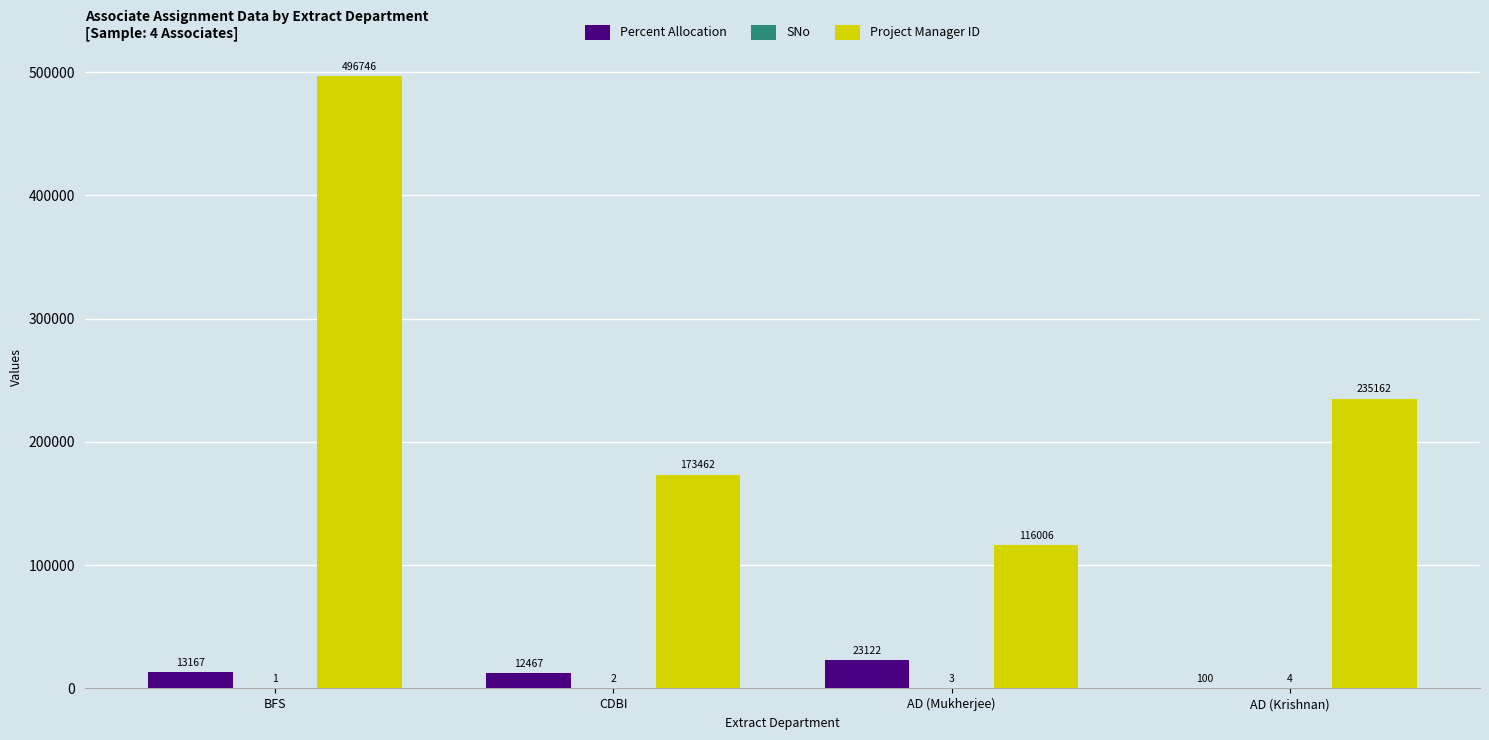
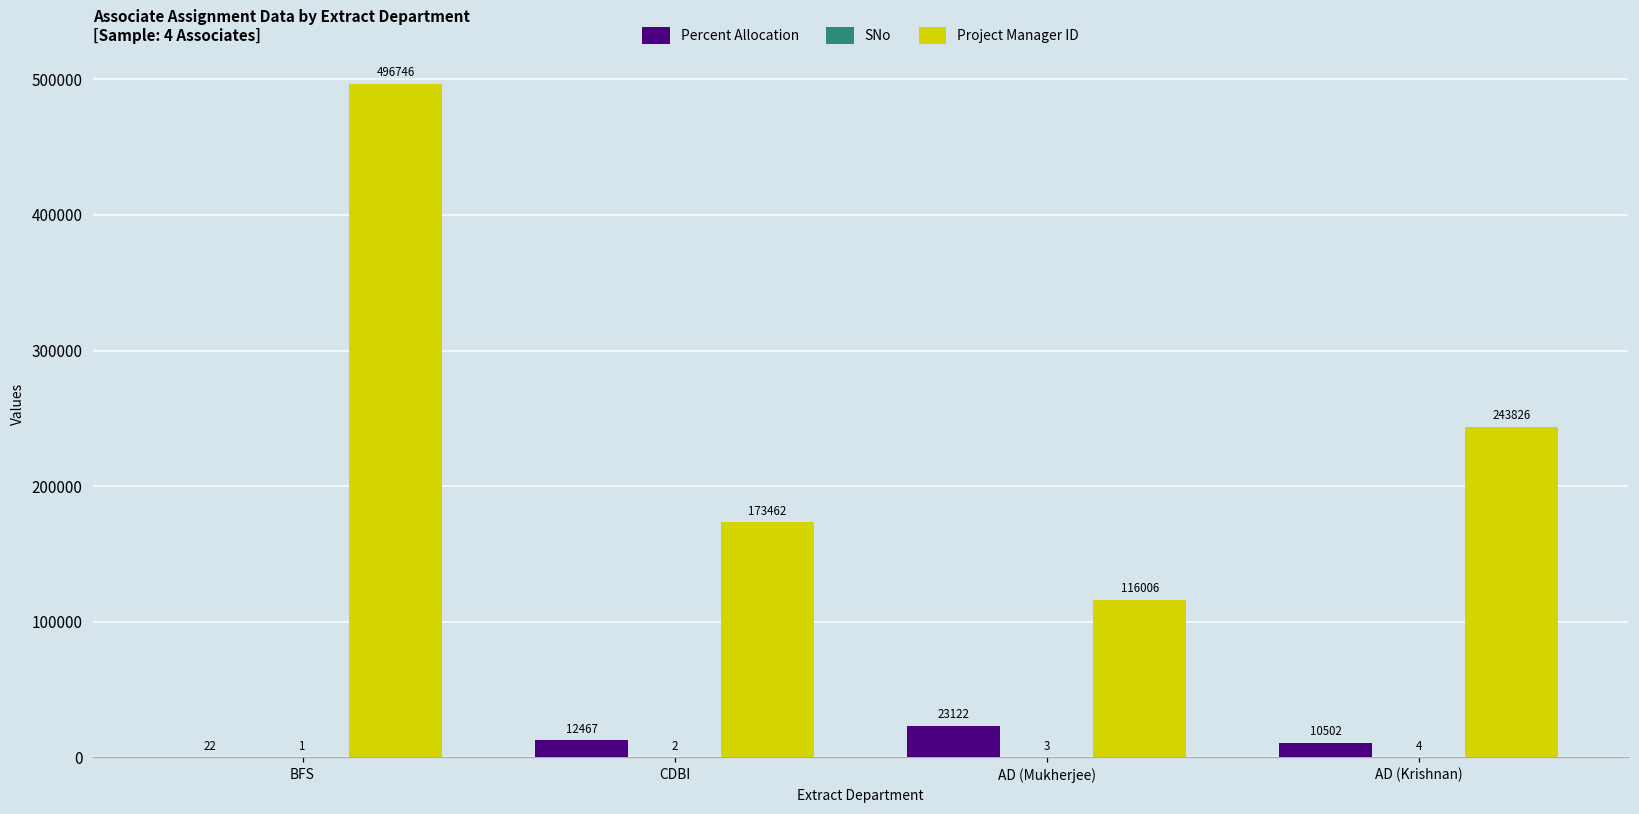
  {
    "Percent Allocation": {
-     "BFS": 13167,
+     "BFS": 22,
      "CDBI": 12467,
      "AD (Mukherjee)": 23122,
-     "AD (Krishnan)": 100
+     "AD (Krishnan)": 10502
    },
    "SNo": {
      "BFS": 1,
      "CDBI": 2,
      "AD (Mukherjee)": 3,
      "AD (Krishnan)": 4
    },
    "Project Manager ID": {
      "BFS": 496746,
      "CDBI": 173462,
      "AD (Mukherjee)": 116006,
-     "AD (Krishnan)": 235162
+     "AD (Krishnan)": 243826
    }
  }
